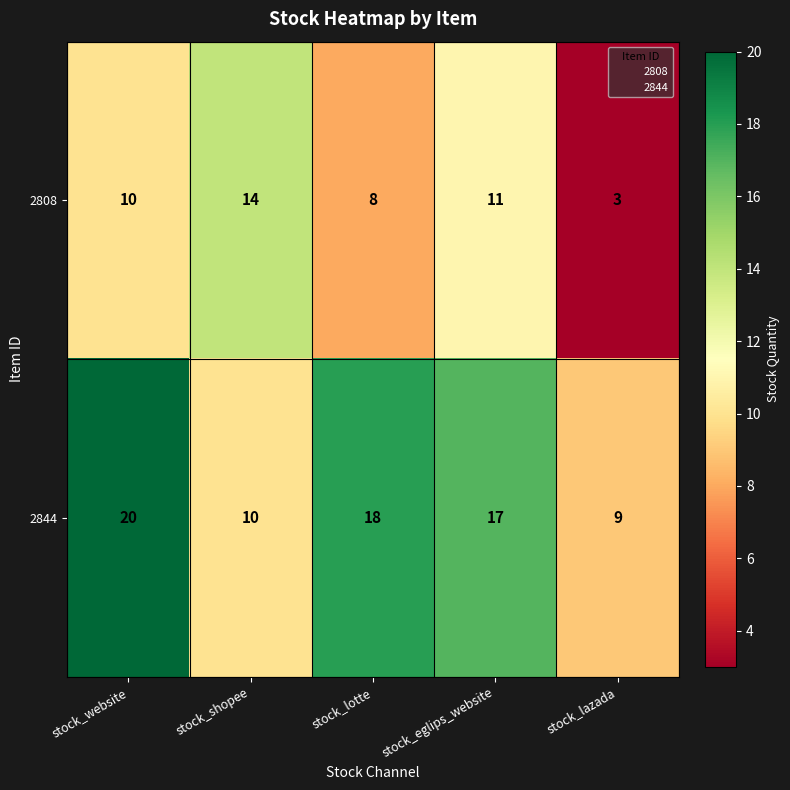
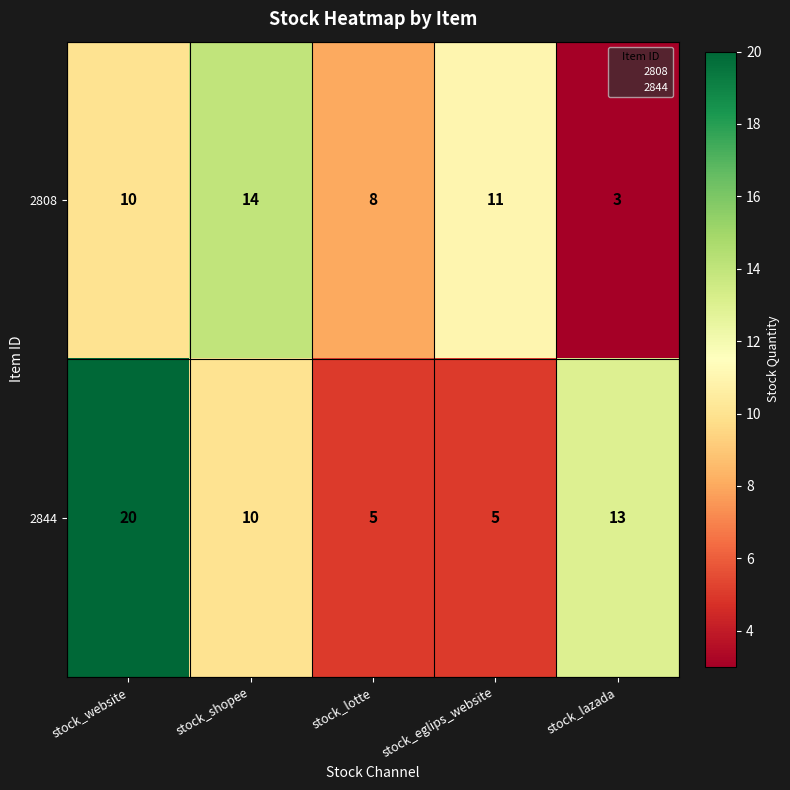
  {
    "2808": {
      "stock_website": 10,
      "stock_shopee": 14,
      "stock_lotte": 8,
      "stock_eglips_website": 11,
      "stock_lazada": 3
    },
    "2844": {
      "stock_website": 20,
      "stock_shopee": 10,
-     "stock_lotte": 18,
-     "stock_eglips_website": 17,
-     "stock_lazada": 9
+     "stock_lotte": 5,
+     "stock_eglips_website": 5,
+     "stock_lazada": 13
    }
  }
